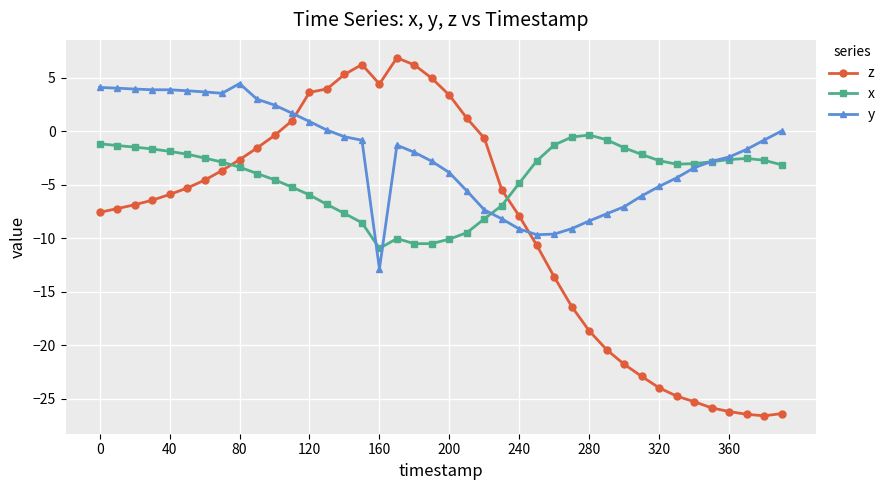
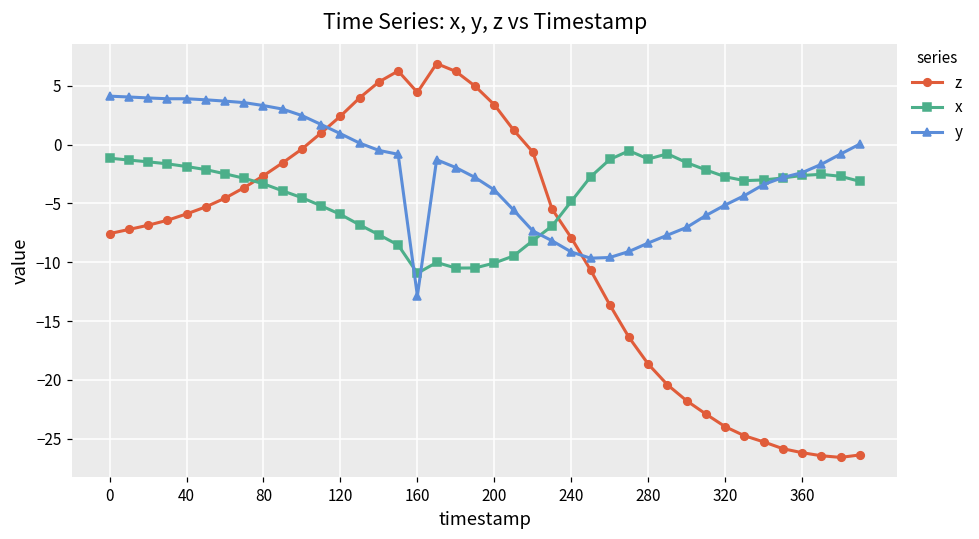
  {
    "z": {
      "0": -7.6,
      "40": -5.9,
      "80": -2.7,
-     "120": 3.7,
+     "120": 2.4,
      "160": 4.4,
      "200": 3.4,
      "240": -7.9,
      "280": -18.7,
      "320": -24.0,
      "360": -26.2
    },
    "x": {
      "0": -1.2,
      "40": -1.9,
      "80": -3.3,
      "120": -5.9,
      "160": -10.9,
      "200": -10.1,
      "240": -4.8,
-     "280": -0.3,
+     "280": -1.2,
      "320": -2.7
    },
    "y": {
      "0": 4.1,
      "40": 3.9,
-     "80": 4.5,
+     "80": 3.3,
      "120": 0.9,
      "160": -12.9,
      "200": -3.9,
      "240": -9.1,
      "280": -8.4,
      "320": -5.1
    }
  }
